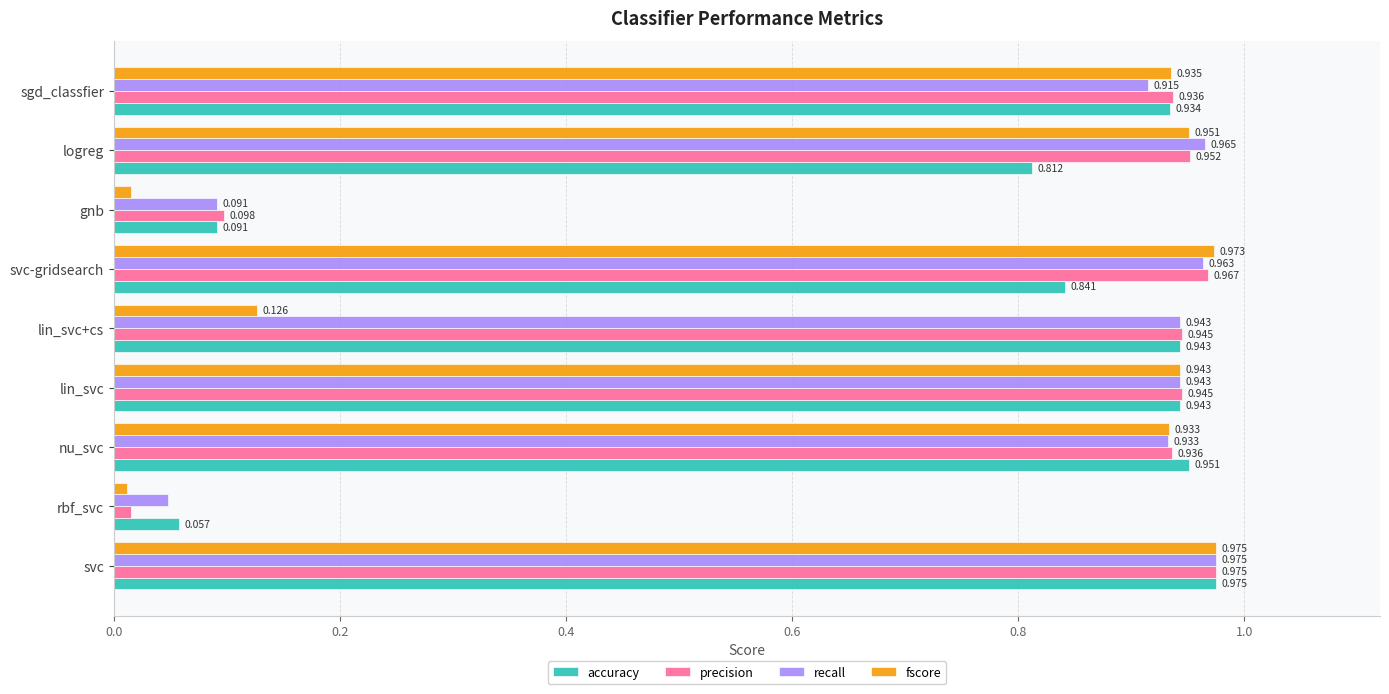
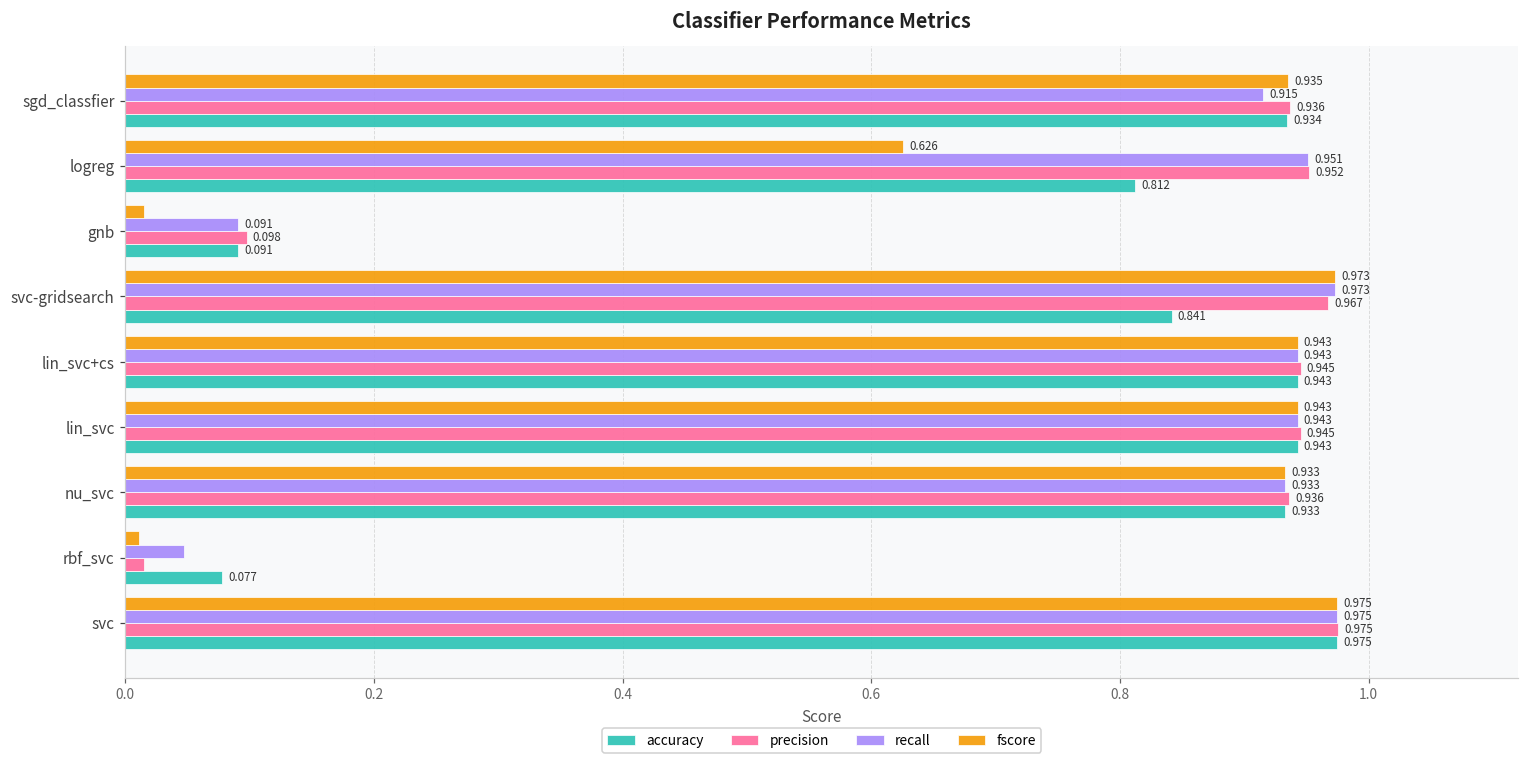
  {
    "accuracy": {
      "sgd_classfier": 0.934,
      "logreg": 0.812,
      "gnb": 0.091,
      "svc-gridsearch": 0.841,
      "lin_svc+cs": 0.943,
      "lin_svc": 0.943,
-     "nu_svc": 0.951,
-     "rbf_svc": 0.057,
+     "nu_svc": 0.933,
+     "rbf_svc": 0.077,
      "svc": 0.975
    },
    "precision": {
      "sgd_classfier": 0.936,
      "logreg": 0.952,
      "gnb": 0.098,
      "svc-gridsearch": 0.967,
      "lin_svc+cs": 0.945,
      "lin_svc": 0.945,
      "nu_svc": 0.936,
      "svc": 0.975
    },
    "recall": {
      "sgd_classfier": 0.915,
-     "logreg": 0.965,
+     "logreg": 0.951,
      "gnb": 0.091,
-     "svc-gridsearch": 0.963,
+     "svc-gridsearch": 0.973,
      "lin_svc+cs": 0.943,
      "lin_svc": 0.943,
      "nu_svc": 0.933,
      "svc": 0.975
    },
    "fscore": {
      "sgd_classfier": 0.935,
-     "logreg": 0.951,
+     "logreg": 0.626,
      "svc-gridsearch": 0.973,
-     "lin_svc+cs": 0.126,
+     "lin_svc+cs": 0.943,
      "lin_svc": 0.943,
      "nu_svc": 0.933,
      "svc": 0.975
    }
  }
